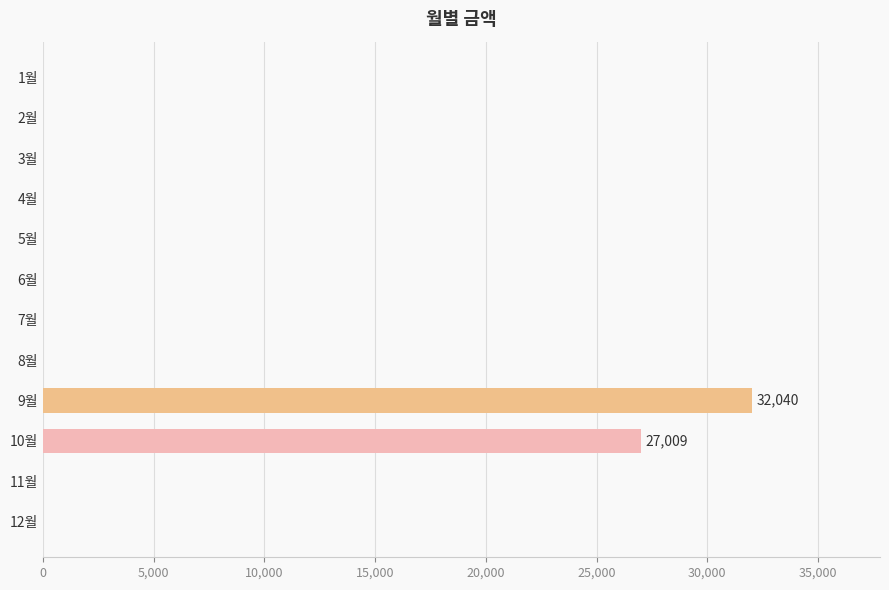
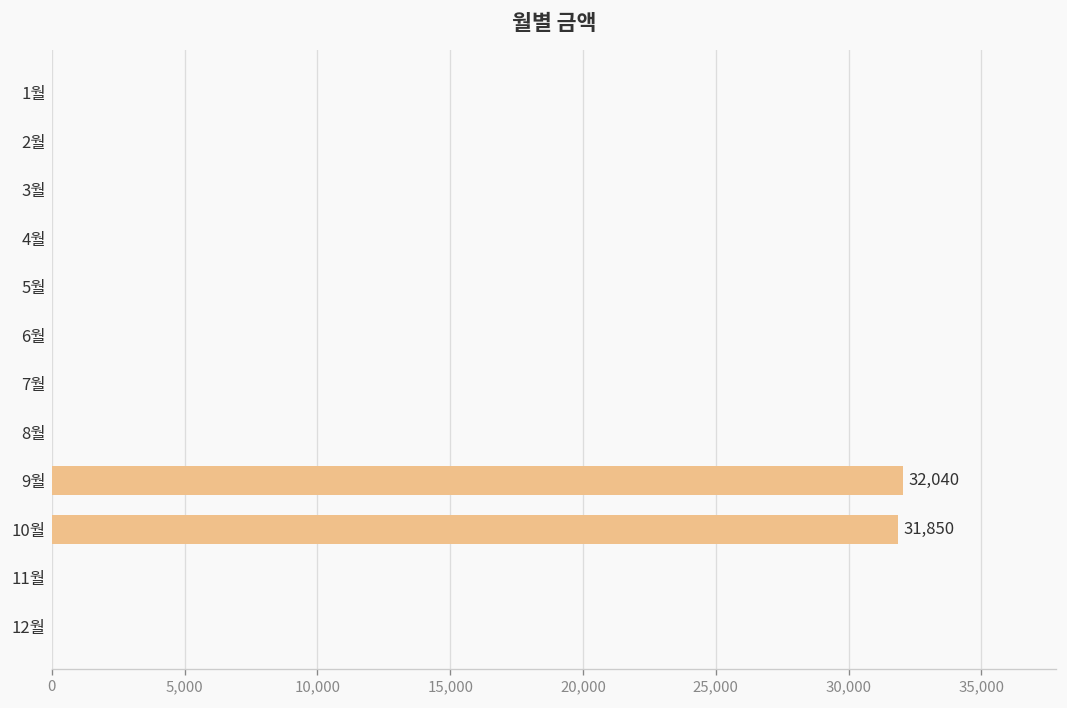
  {
    "9월": "32,040",
-   "10월": "27,009"
+   "10월": "31,850"
  }
